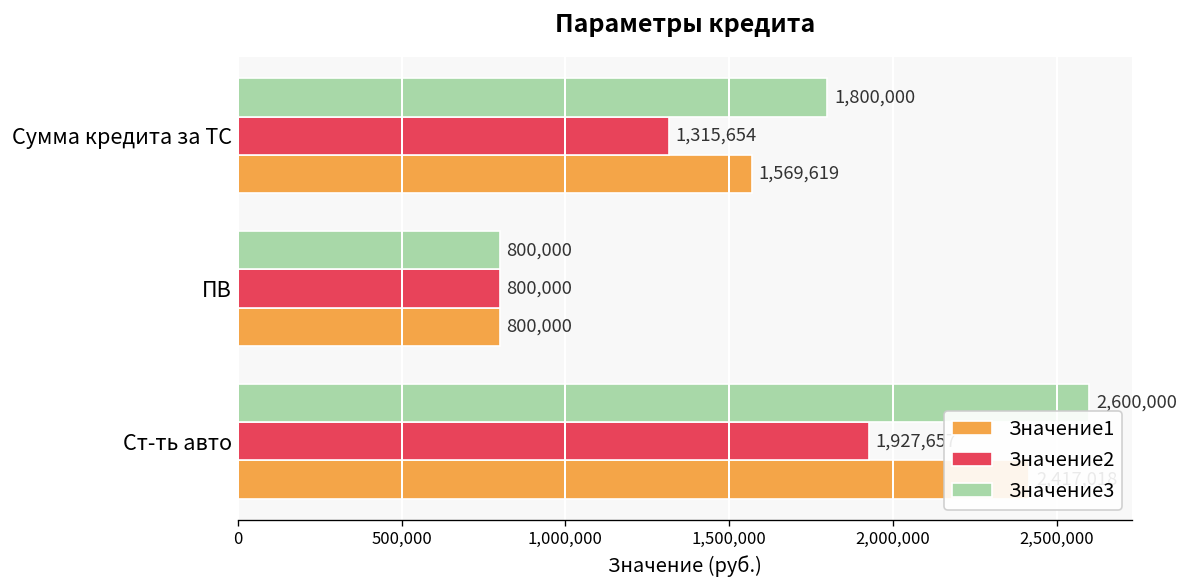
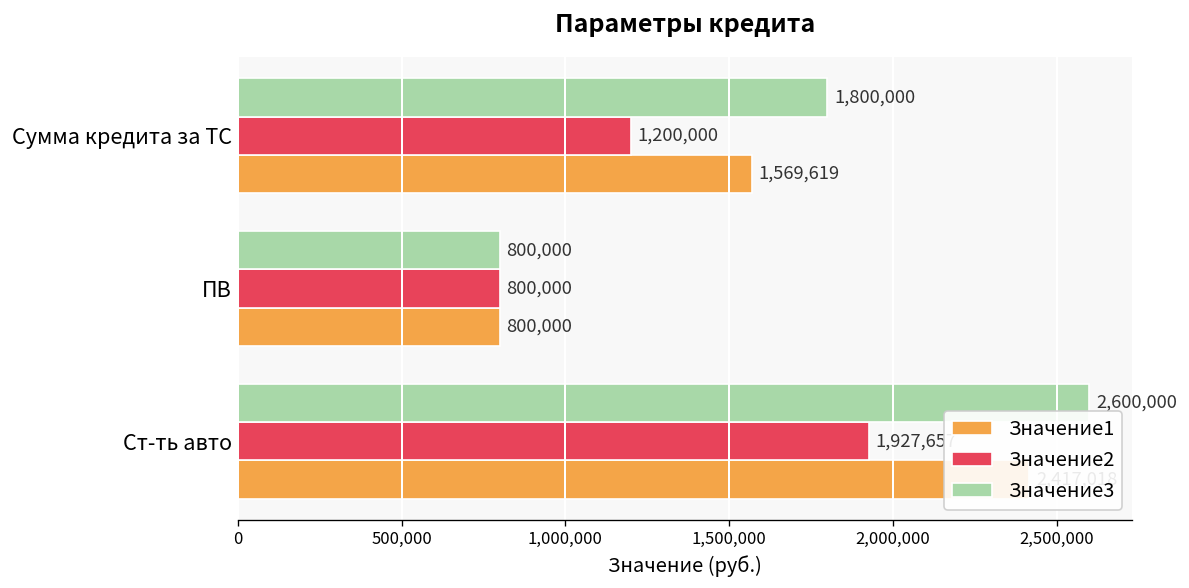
  {
    "Значение1": {
      "Сумма кредита за ТС": "1,569,619",
      "ПВ": "800,000"
    },
    "Значение2": {
-     "Сумма кредита за ТС": "1,315,654",
+     "Сумма кредита за ТС": "1,200,000",
      "ПВ": "800,000"
    },
    "Значение3": {
      "Сумма кредита за ТС": "1,800,000",
      "ПВ": "800,000"
    }
  }
